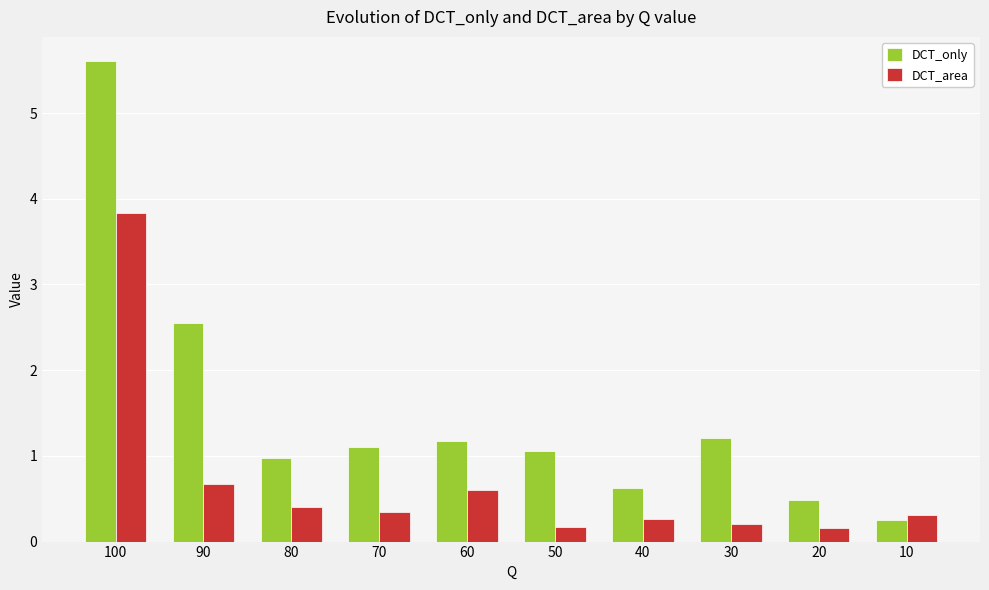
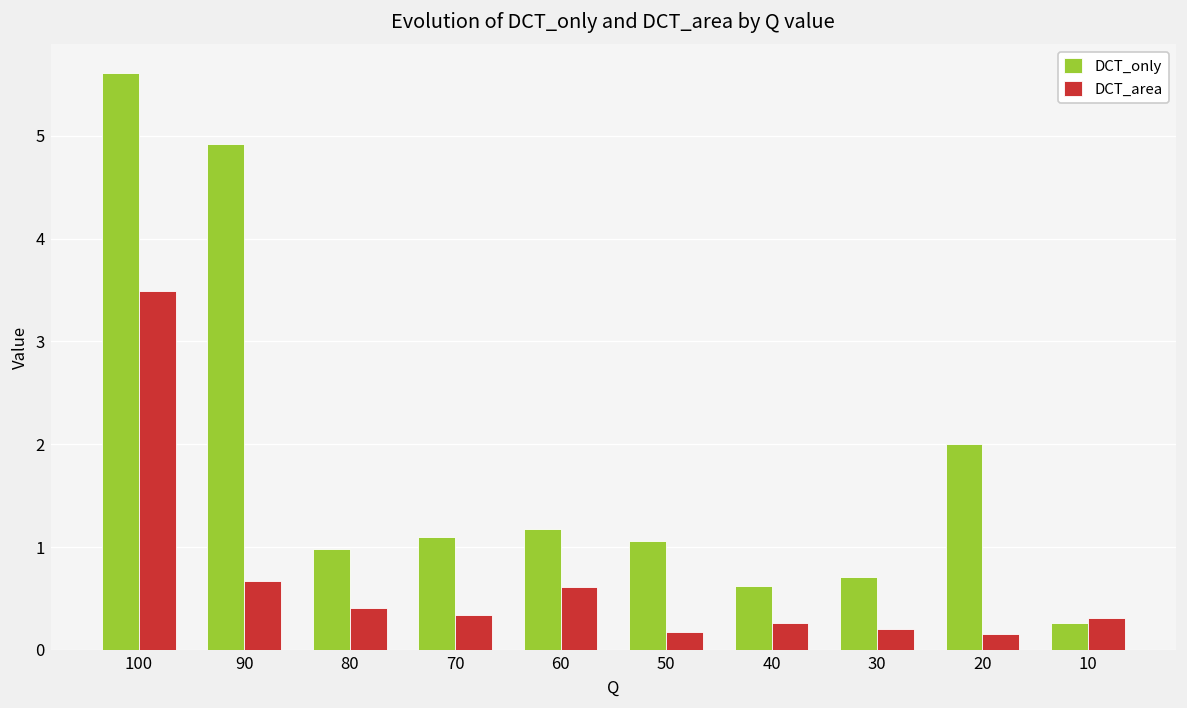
  {
    "DCT_only": {
      "100": 5.6,
-     "90": 2.6,
+     "90": 4.9,
      "80": 1.0,
      "70": 1.1,
      "60": 1.2,
      "50": 1.1,
      "40": 0.6,
-     "30": 1.2,
-     "20": 0.5,
+     "30": 0.7,
+     "20": 2.0,
      "10": 0.3
    },
    "DCT_area": {
-     "100": 3.8,
+     "100": 3.5,
      "90": 0.7,
      "80": 0.4,
      "70": 0.3,
      "60": 0.6,
      "50": 0.2,
      "40": 0.3,
      "30": 0.2,
      "20": 0.2,
      "10": 0.3
    }
  }
